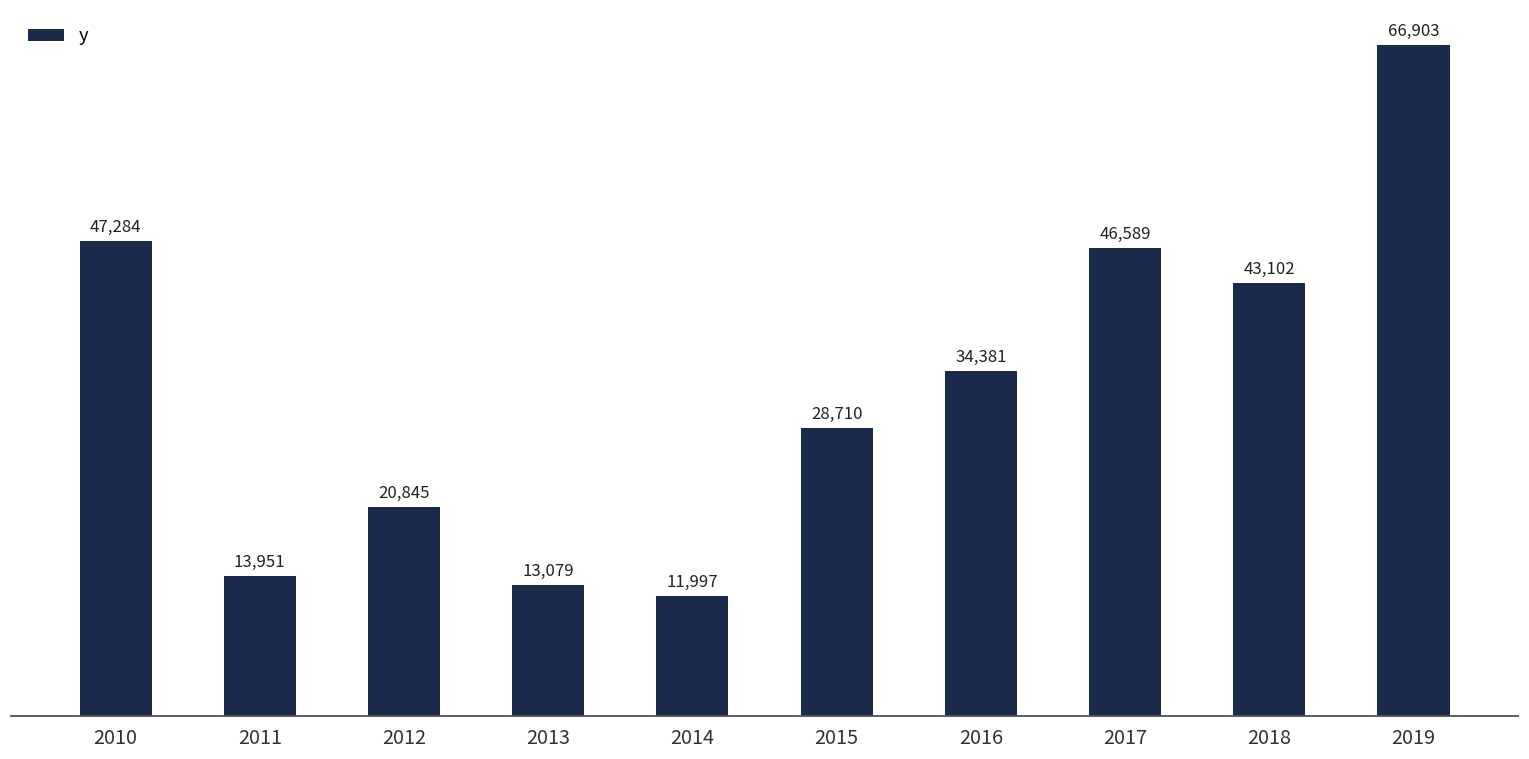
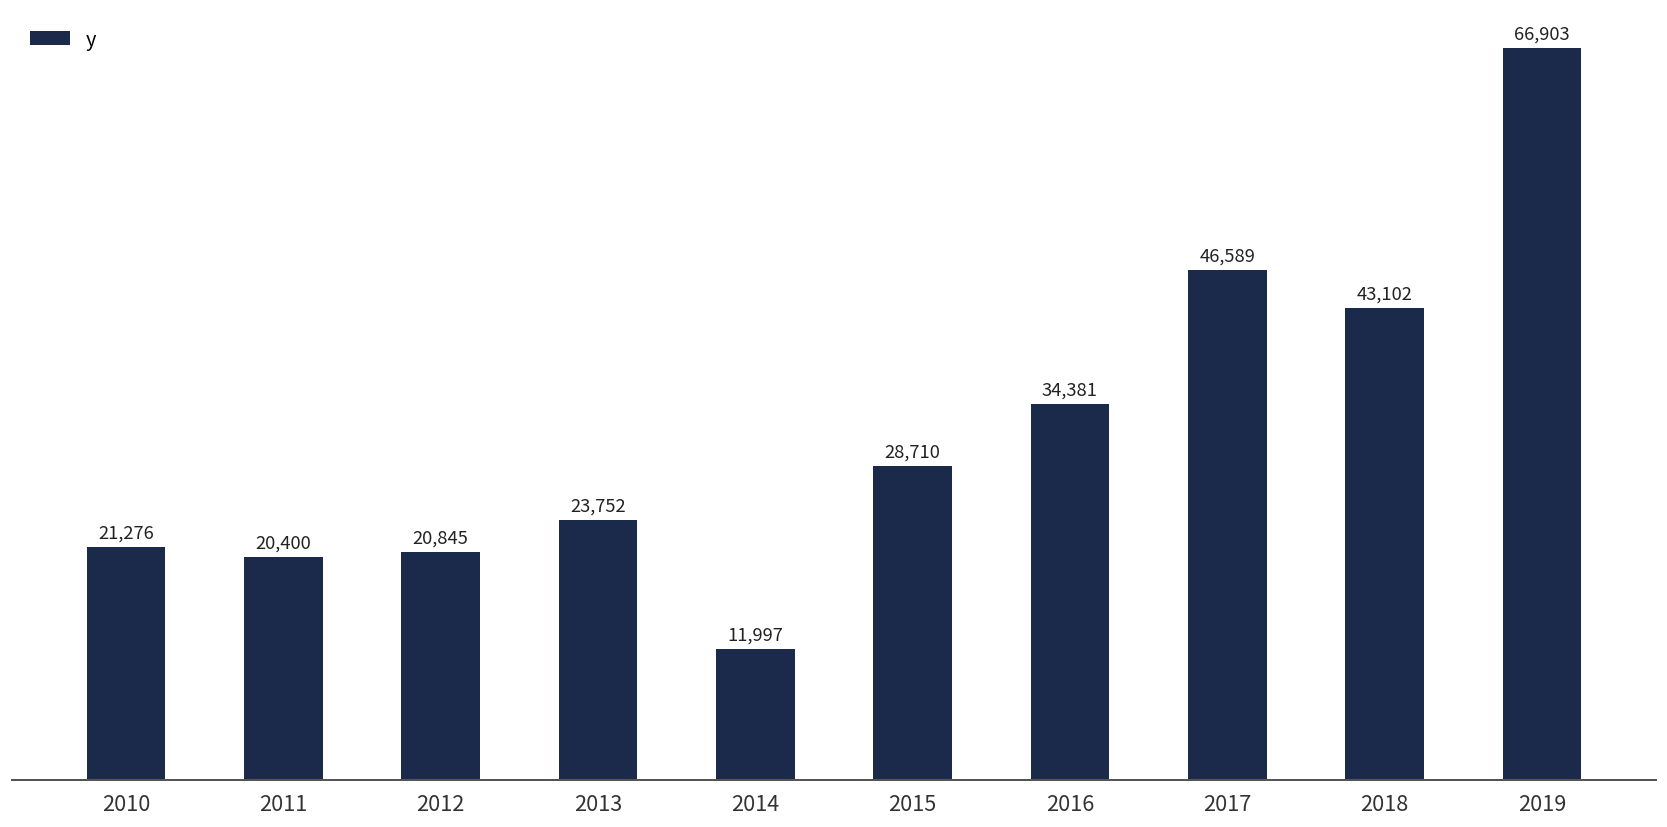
  {
-   "2010": "47,284",
-   "2011": "13,951",
+   "2010": "21,276",
+   "2011": "20,400",
    "2012": "20,845",
-   "2013": "13,079",
+   "2013": "23,752",
    "2014": "11,997",
    "2015": "28,710",
    "2016": "34,381",
    "2017": "46,589",
    "2018": "43,102",
    "2019": "66,903"
  }
